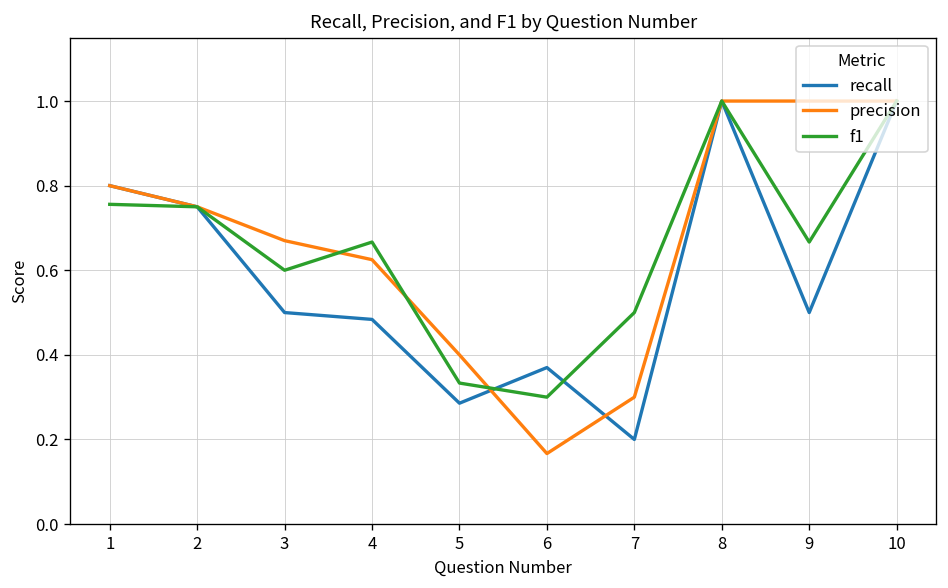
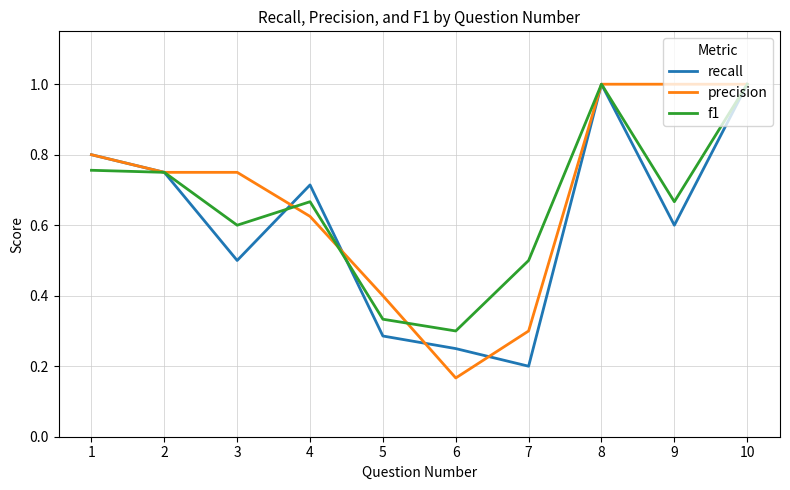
  {
    "recall": {
      "3": 0.50,
-     "4": 0.48,
+     "4": 0.71,
      "5": 0.29,
-     "6": 0.37,
+     "6": 0.25,
      "7": 0.20,
-     "9": 0.5
+     "9": 0.6
    },
    "precision": {
-     "3": 0.67,
+     "3": 0.75,
      "4": 0.63,
      "5": 0.40,
      "6": 0.17,
      "7": 0.30
    },
    "f1": {
      "1": 0.76,
      "3": 0.60,
      "4": 0.67,
      "5": 0.33,
      "6": 0.30,
      "7": 0.50,
      "9": 0.67
    }
  }
